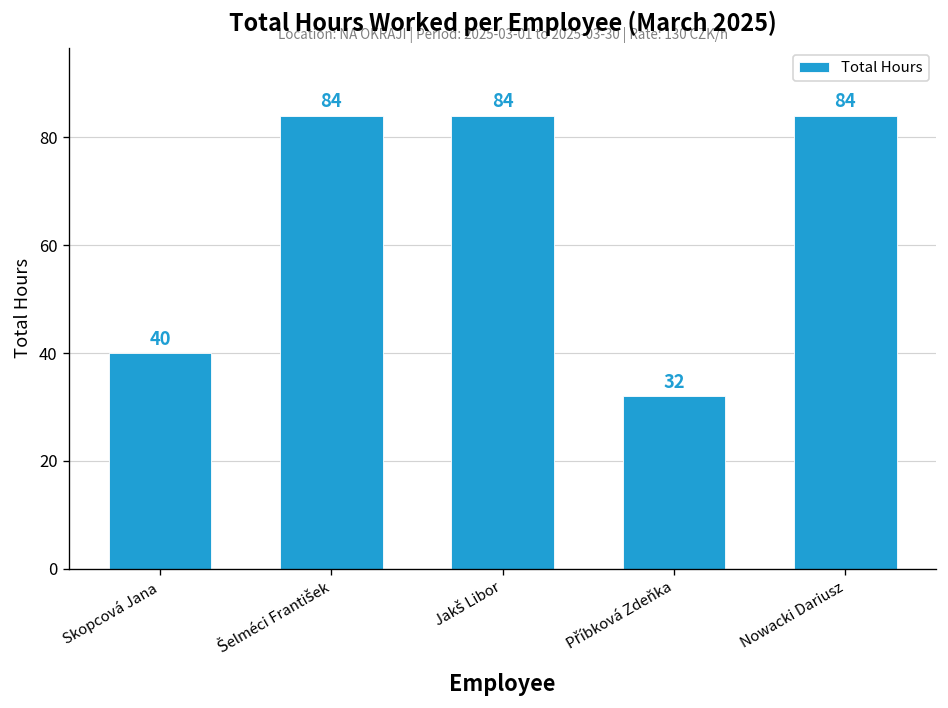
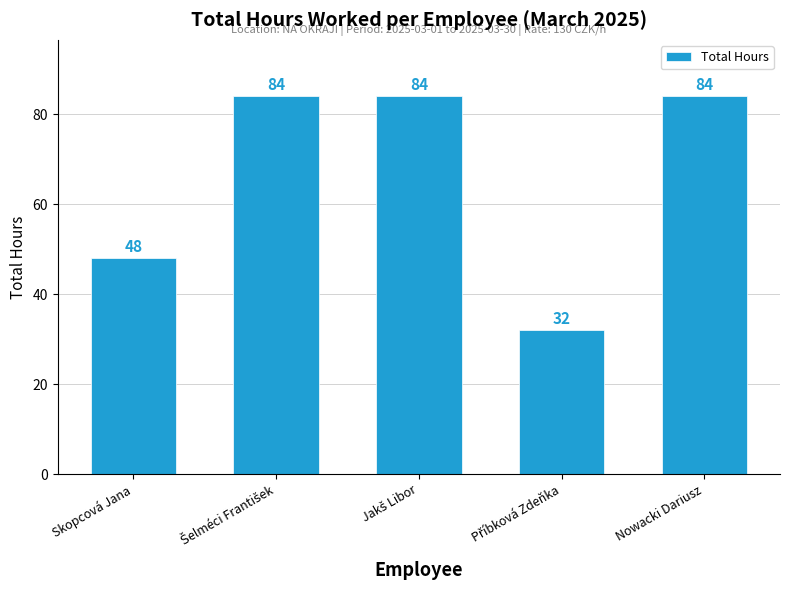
  {
-   "Skopcová Jana": 40,
+   "Skopcová Jana": 48,
    "Šelméci František": 84,
    "Jakš Libor": 84,
    "Příbková Zdeňka": 32,
    "Nowacki Dariusz": 84
  }
